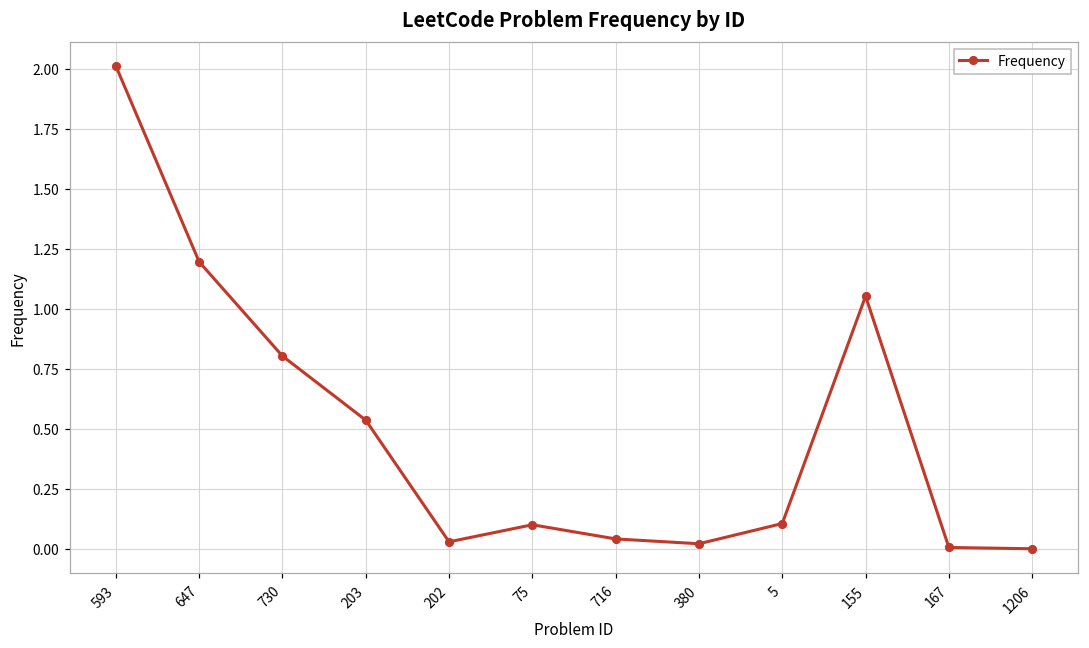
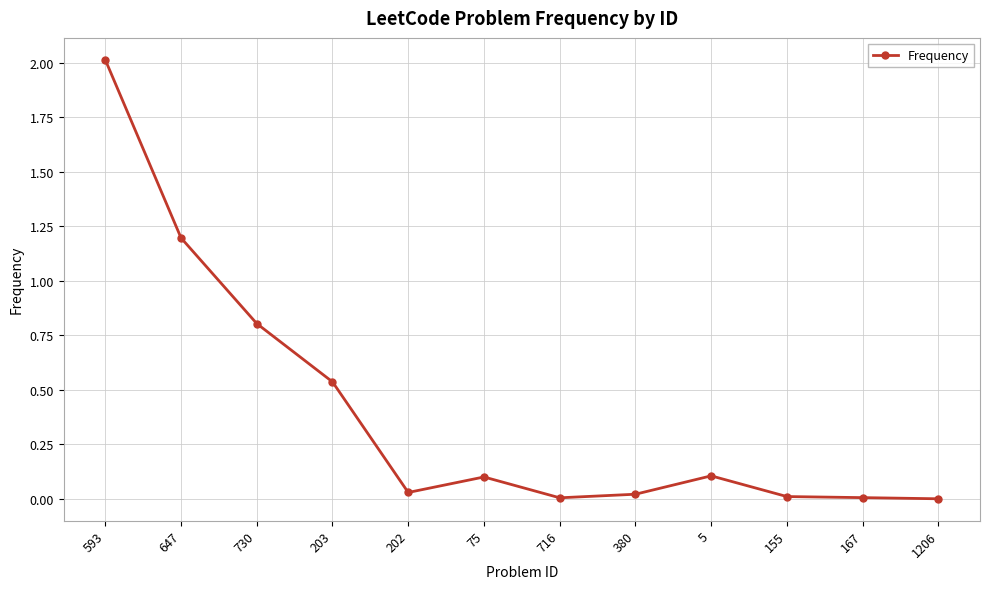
  {
    "593": 2.01,
    "647": 1.20,
    "730": 0.80,
    "203": 0.54,
    "202": 0.03,
    "75": 0.10,
-   "716": 0.04,
+   "716": 0.00,
    "380": 0.02,
    "5": 0.11,
-   "155": 1.05,
+   "155": 0.01,
    "167": 0.01,
    "1206": 0.00
  }
